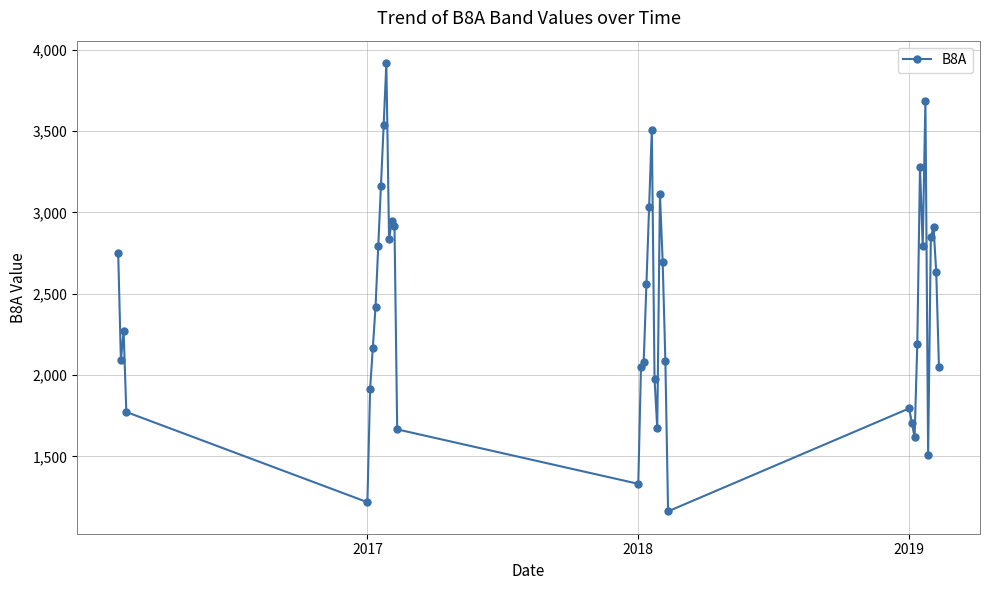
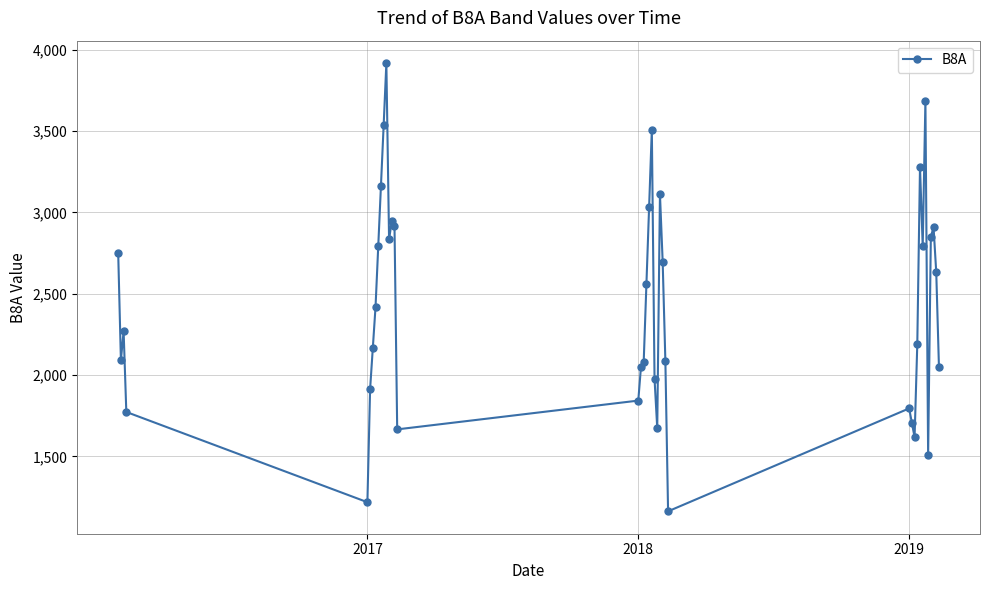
  {
    "2017": "1,220",
-   "2018": "1,330",
+   "2018": "1,840",
    "2019": "1,800"
  }
